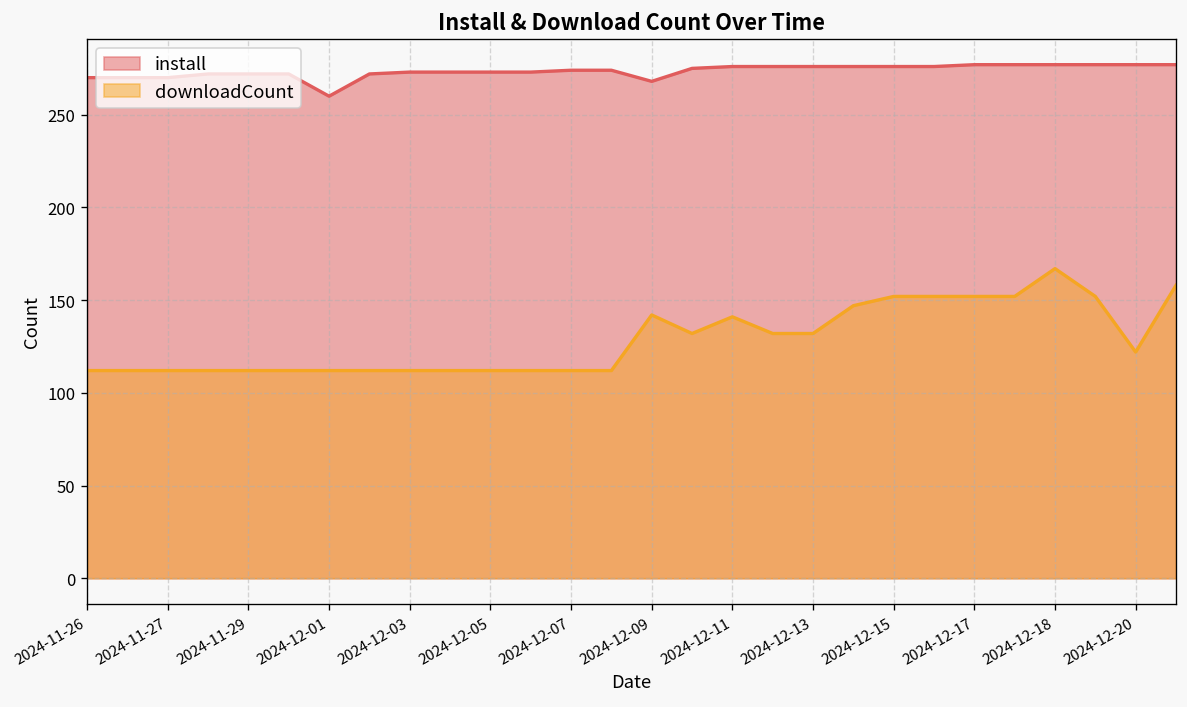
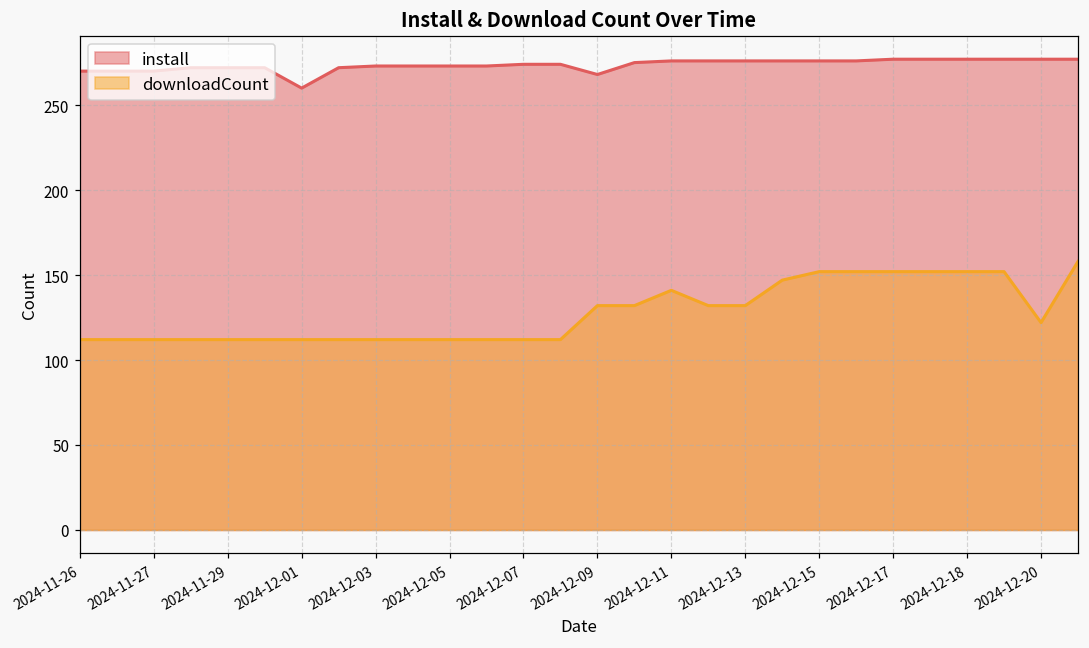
  {
    "install": {
      "2024-12-01": 260,
      "2024-12-03": 273,
      "2024-12-05": 273,
      "2024-12-07": 274,
      "2024-12-09": 268,
      "2024-12-11": 276,
      "2024-12-13": 276,
      "2024-12-15": 276,
      "2024-12-18": 277,
      "2024-12-20": 277
    },
    "downloadCount": {
      "2024-11-27": 112,
      "2024-11-29": 112,
      "2024-12-01": 112,
      "2024-12-03": 112,
      "2024-12-05": 112,
      "2024-12-07": 112,
-     "2024-12-09": 142,
+     "2024-12-09": 132,
      "2024-12-11": 141,
      "2024-12-13": 132,
      "2024-12-15": 152,
-     "2024-12-18": 167,
+     "2024-12-18": 152,
      "2024-12-20": 122
    }
  }
